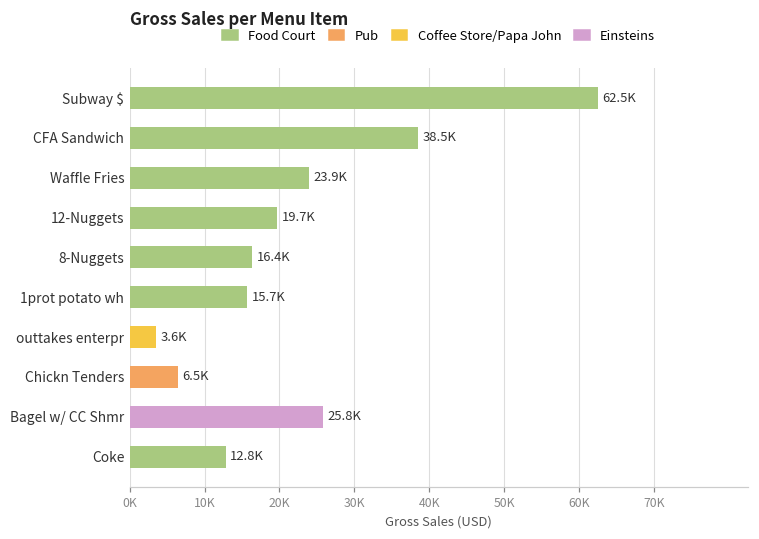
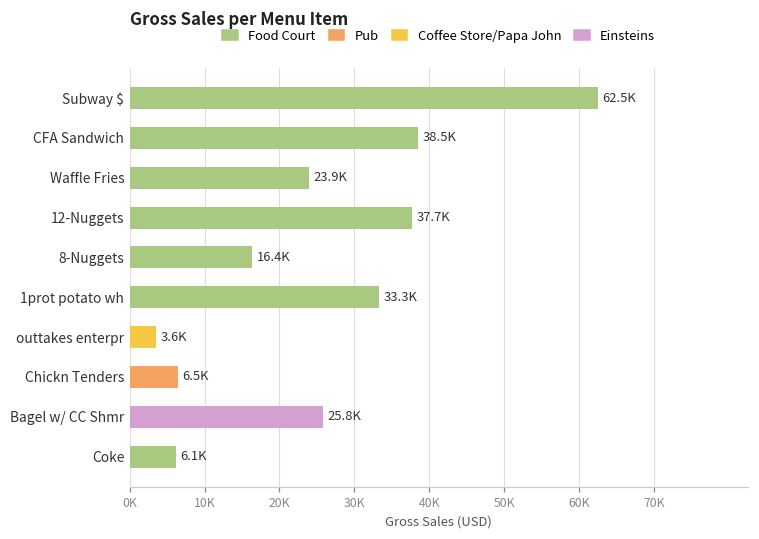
  {
    "Subway $": "62.5K",
    "CFA Sandwich": "38.5K",
    "Waffle Fries": "23.9K",
-   "12-Nuggets": "19.7K",
+   "12-Nuggets": "37.7K",
    "8-Nuggets": "16.4K",
-   "1prot potato wh": "15.7K",
+   "1prot potato wh": "33.3K",
    "outtakes enterpr": "3.6K",
    "Chickn Tenders": "6.5K",
    "Bagel w/ CC Shmr": "25.8K",
-   "Coke": "12.8K"
+   "Coke": "6.1K"
  }
